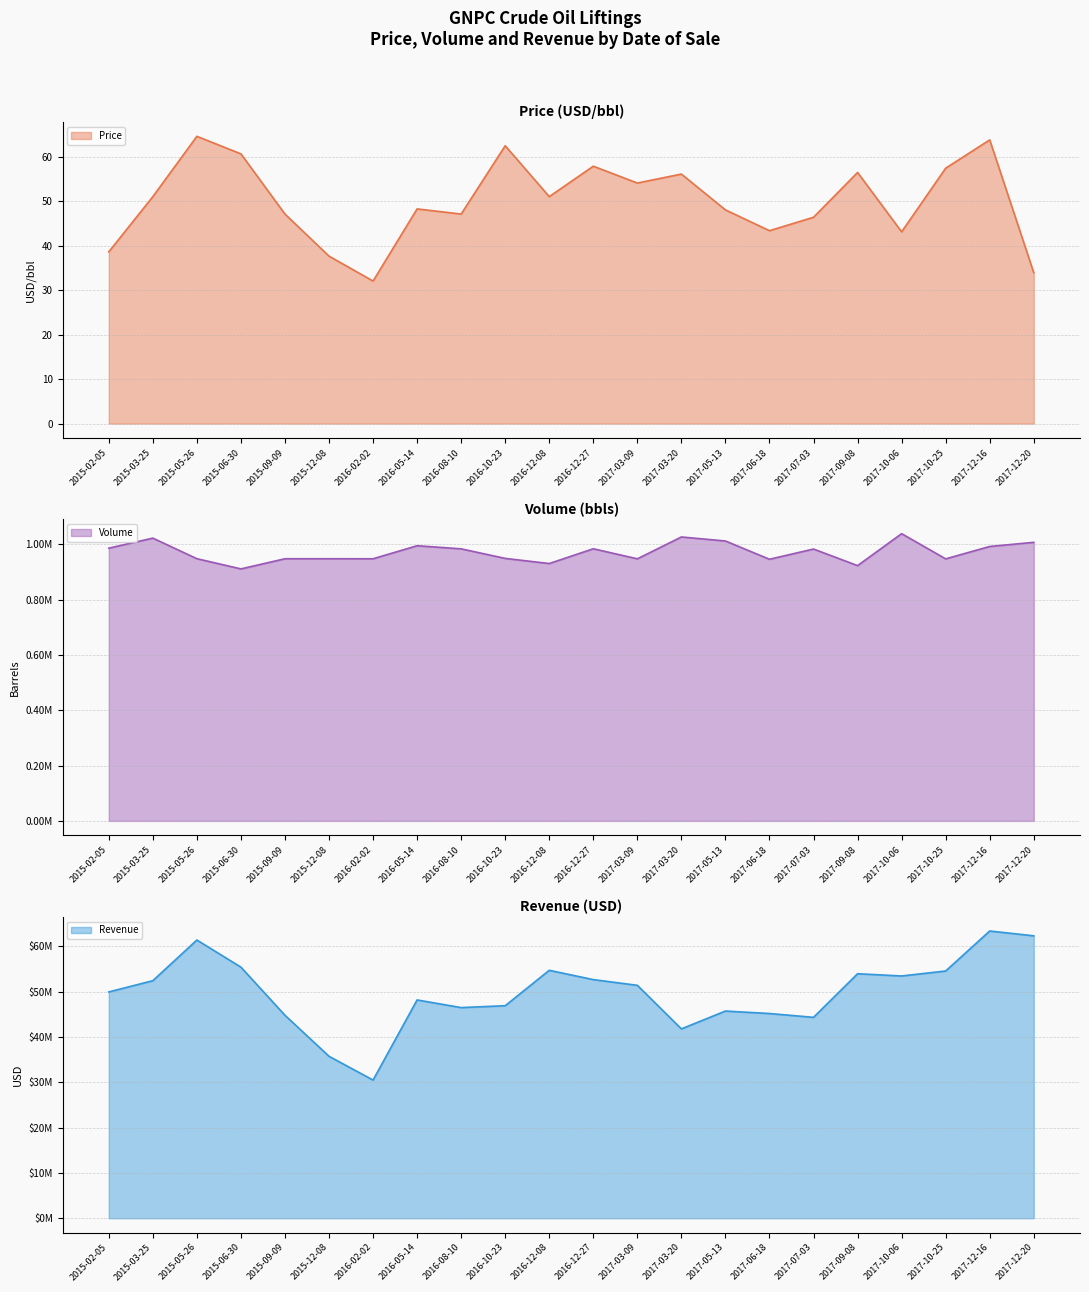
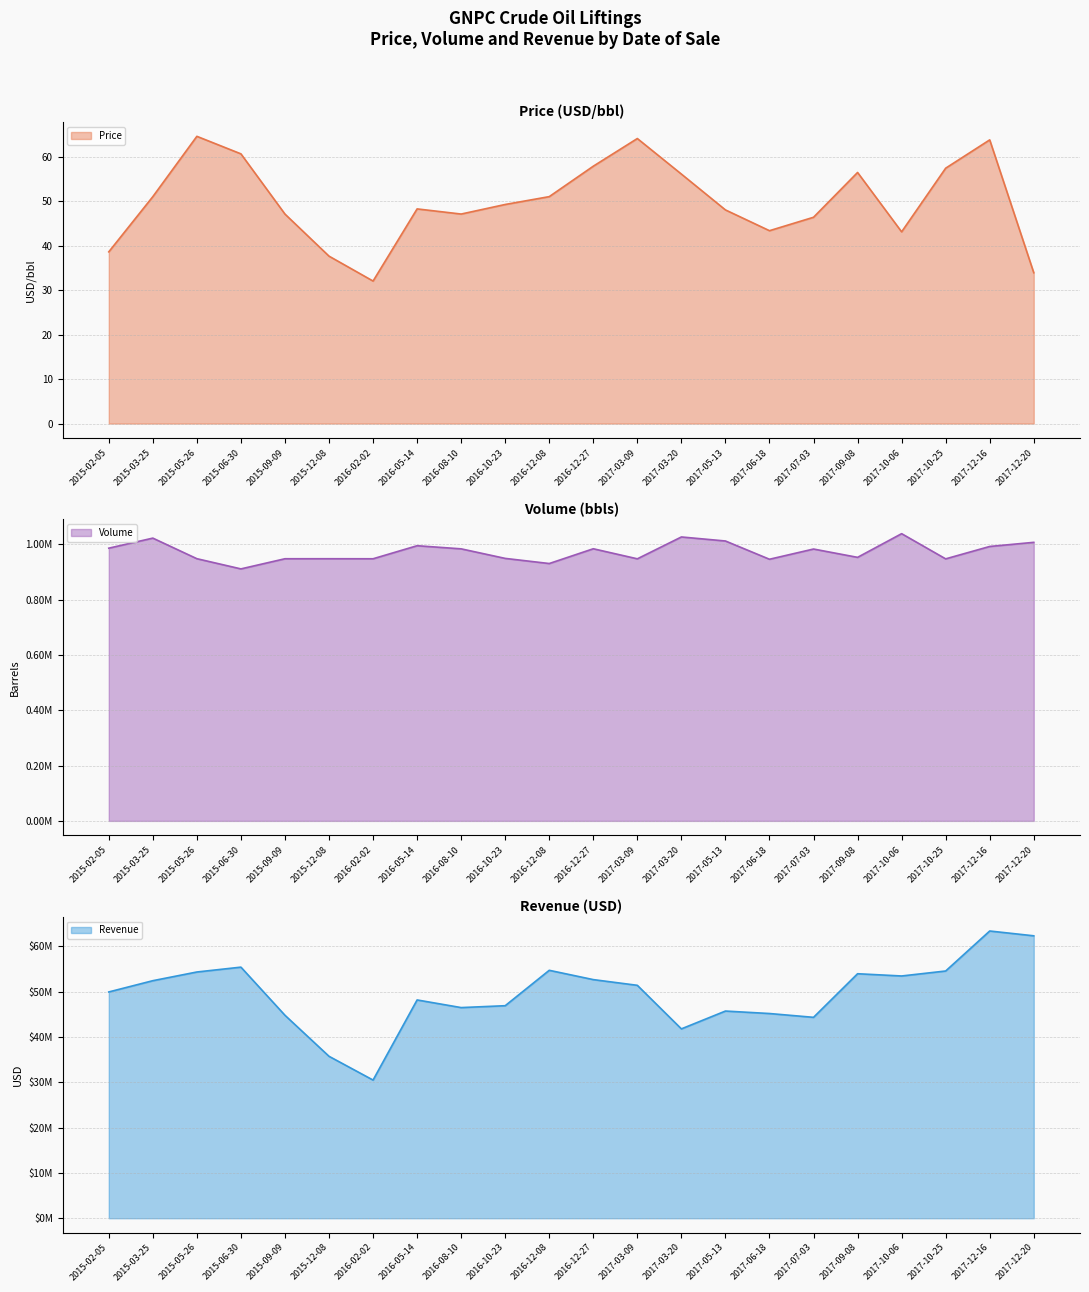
  {
    "Price (USD/bbl)": {
      "2015-02-05": "39",
      "2015-03-25": "51",
      "2015-05-26": "65",
      "2015-06-30": "61",
      "2015-09-09": "47",
      "2015-12-08": "38",
      "2016-02-02": "32",
      "2016-05-14": "48",
      "2016-08-10": "47",
-     "2016-10-23": "63",
+     "2016-10-23": "49",
      "2016-12-08": "51",
      "2016-12-27": "58",
-     "2017-03-09": "54",
+     "2017-03-09": "64",
      "2017-03-20": "56",
      "2017-05-13": "48",
      "2017-06-18": "43",
      "2017-07-03": "46",
      "2017-09-08": "57",
      "2017-10-06": "43",
      "2017-10-25": "57",
      "2017-12-16": "64",
      "2017-12-20": "34"
    },
    "Volume (bbls)": {
      "2015-02-05": "990000",
      "2015-03-25": "1020000",
      "2015-05-26": "950000",
      "2015-06-30": "910000",
      "2015-09-09": "950000",
      "2015-12-08": "950000",
      "2016-02-02": "950000",
      "2016-05-14": "1000000",
      "2016-08-10": "980000",
      "2016-10-23": "950000",
      "2016-12-08": "930000",
      "2016-12-27": "980000",
      "2017-03-09": "950000",
      "2017-03-20": "1030000",
      "2017-05-13": "1010000",
      "2017-06-18": "950000",
      "2017-07-03": "980000",
-     "2017-09-08": "920000",
+     "2017-09-08": "950000",
      "2017-10-06": "1040000",
      "2017-10-25": "950000",
      "2017-12-16": "990000",
      "2017-12-20": "1010000"
    },
    "Revenue (USD)": {
      "2015-02-05": "$50000000",
      "2015-03-25": "$52000000",
-     "2015-05-26": "$61000000",
+     "2015-05-26": "$54000000",
      "2015-06-30": "$55000000",
      "2015-09-09": "$45000000",
      "2015-12-08": "$36000000",
      "2016-02-02": "$30000000",
      "2016-05-14": "$48000000",
      "2016-08-10": "$46000000",
      "2016-10-23": "$47000000",
      "2016-12-08": "$55000000",
      "2016-12-27": "$53000000",
      "2017-03-09": "$51000000",
      "2017-03-20": "$42000000",
      "2017-05-13": "$46000000",
      "2017-06-18": "$45000000",
      "2017-07-03": "$44000000",
      "2017-09-08": "$54000000",
      "2017-10-06": "$53000000",
      "2017-10-25": "$55000000",
      "2017-12-16": "$63000000",
      "2017-12-20": "$62000000"
    }
  }
